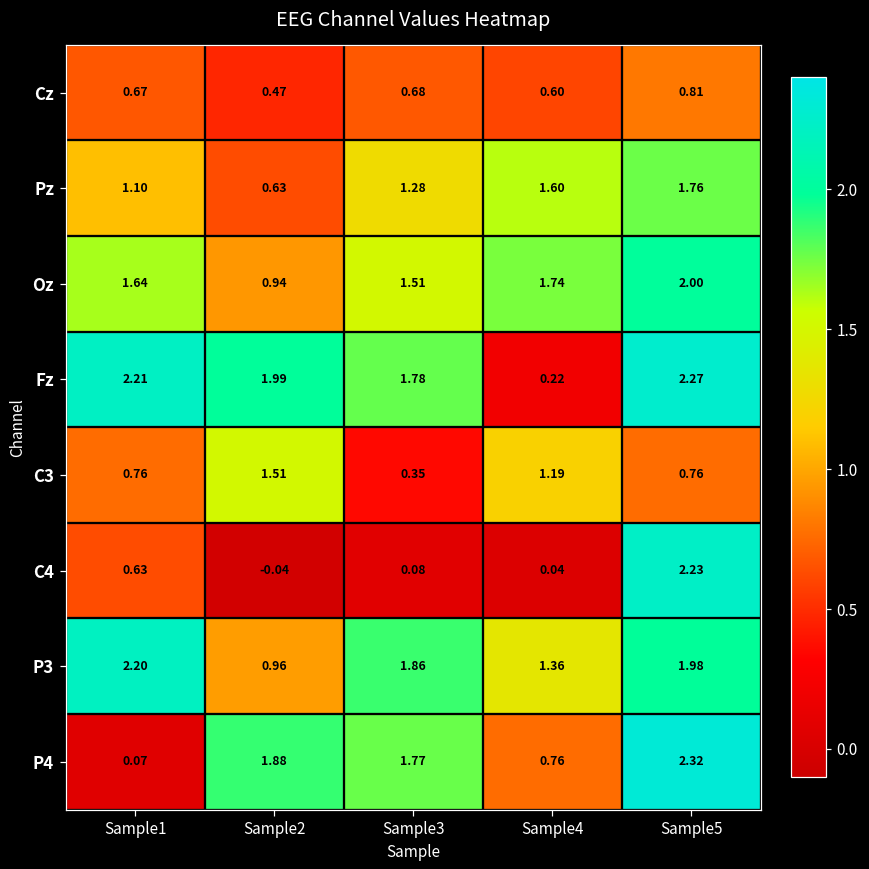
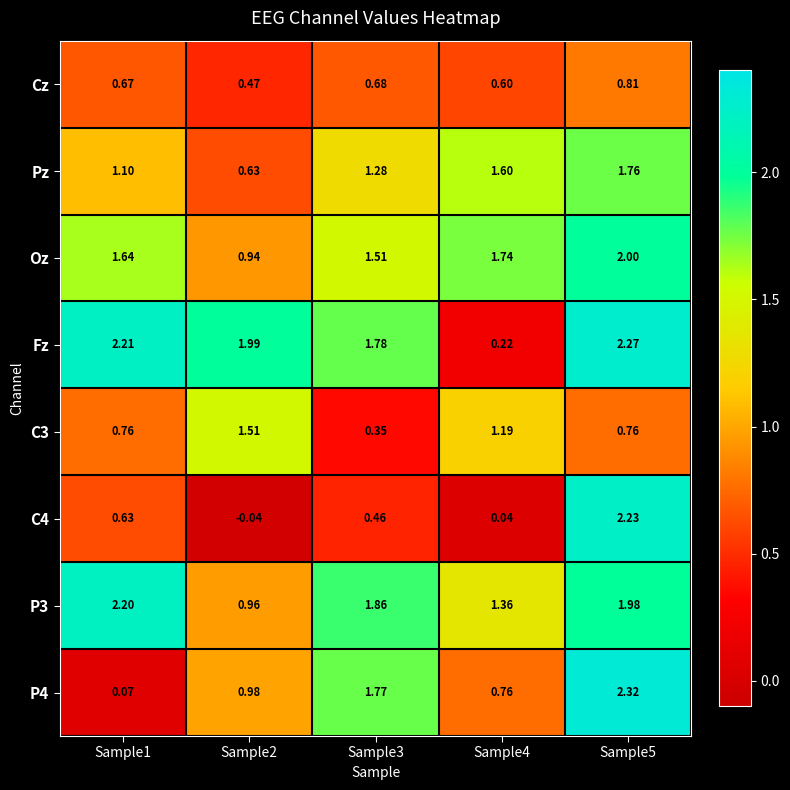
  {
    "Cz": {
      "Sample1": 0.67,
      "Sample2": 0.47,
      "Sample3": 0.68,
      "Sample4": 0.60,
      "Sample5": 0.81
    },
    "Pz": {
      "Sample1": 1.10,
      "Sample2": 0.63,
      "Sample3": 1.28,
      "Sample4": 1.60,
      "Sample5": 1.76
    },
    "Oz": {
      "Sample1": 1.64,
      "Sample2": 0.94,
      "Sample3": 1.51,
      "Sample4": 1.74,
      "Sample5": 2.00
    },
    "Fz": {
      "Sample1": 2.21,
      "Sample2": 1.99,
      "Sample3": 1.78,
      "Sample4": 0.22,
      "Sample5": 2.27
    },
    "C3": {
      "Sample1": 0.76,
      "Sample2": 1.51,
      "Sample3": 0.35,
      "Sample4": 1.19,
      "Sample5": 0.76
    },
    "C4": {
      "Sample1": 0.63,
      "Sample2": -0.04,
-     "Sample3": 0.08,
+     "Sample3": 0.46,
      "Sample4": 0.04,
      "Sample5": 2.23
    },
    "P3": {
      "Sample1": 2.20,
      "Sample2": 0.96,
      "Sample3": 1.86,
      "Sample4": 1.36,
      "Sample5": 1.98
    },
    "P4": {
      "Sample1": 0.07,
-     "Sample2": 1.88,
+     "Sample2": 0.98,
      "Sample3": 1.77,
      "Sample4": 0.76,
      "Sample5": 2.32
    }
  }
